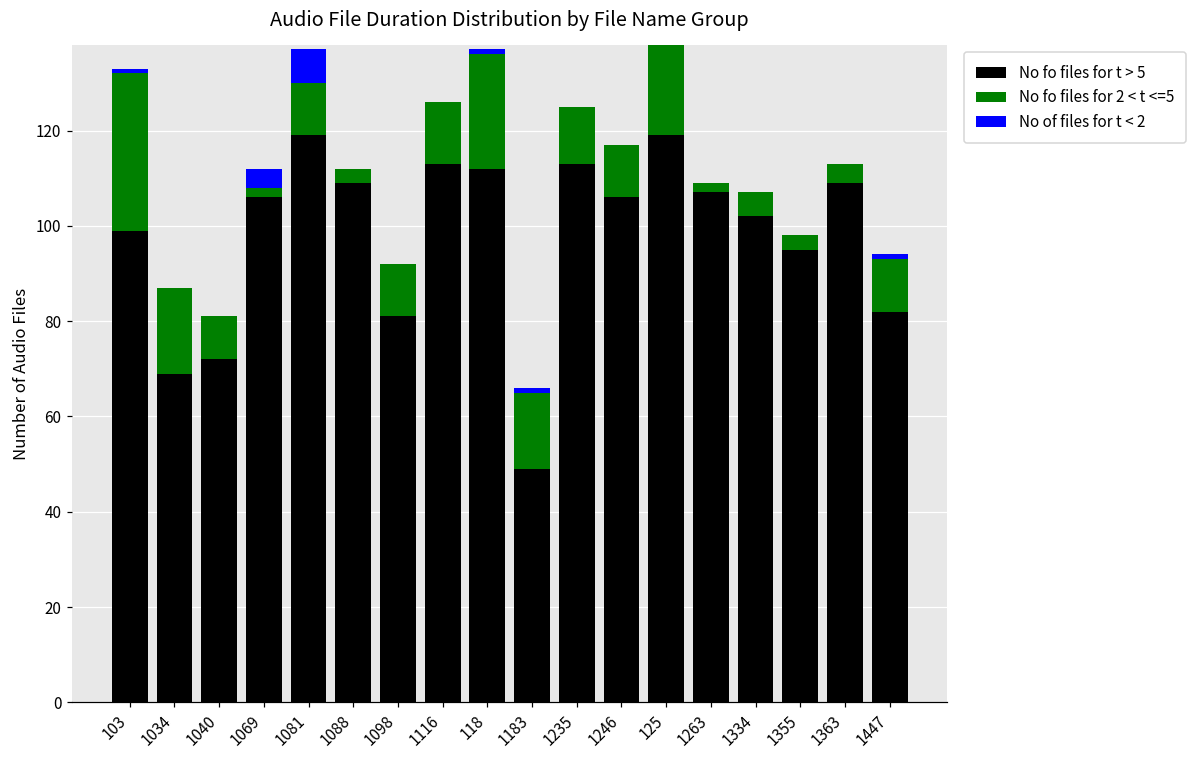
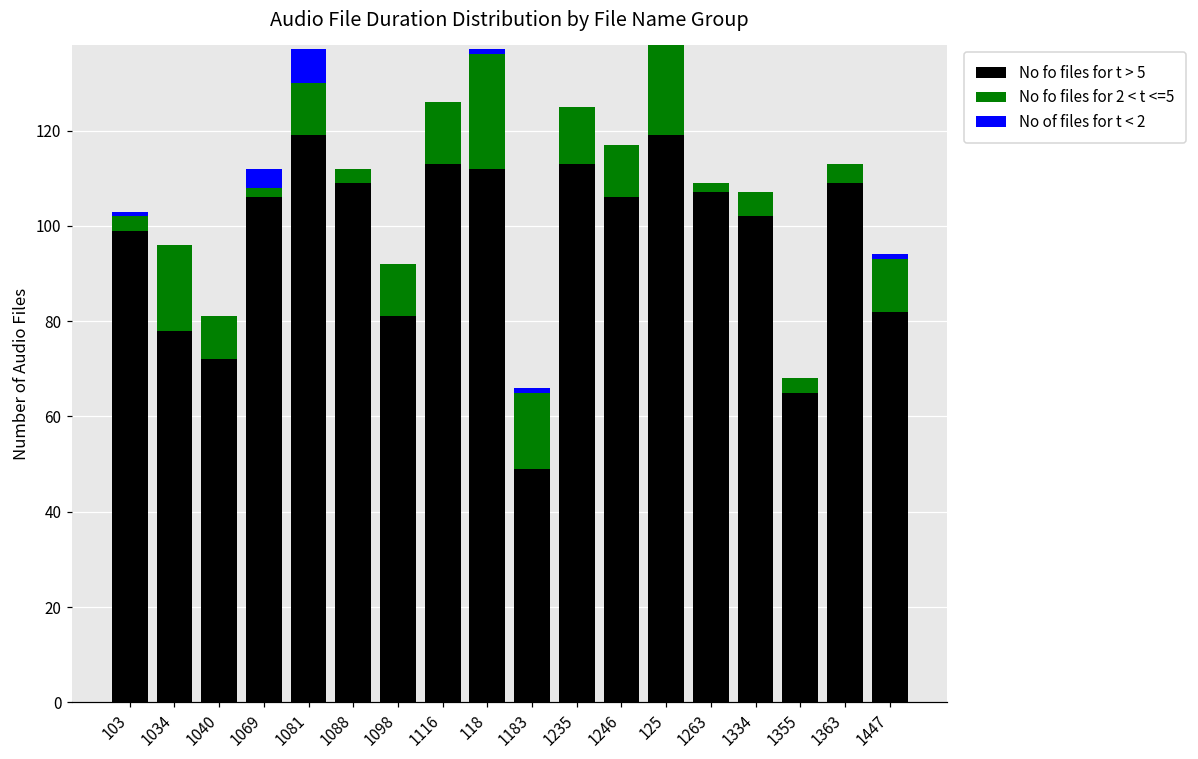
  {
    "No fo files for t > 5": {
      "103": 99,
-     "1034": 69,
+     "1034": 78,
      "1040": 72,
      "1069": 106,
      "1081": 119,
      "1088": 109,
      "1098": 81,
      "1116": 113,
      "118": 112,
      "1183": 49,
      "1235": 113,
      "1246": 106,
      "125": 119,
      "1263": 107,
      "1334": 102,
-     "1355": 95,
+     "1355": 65,
      "1363": 109,
      "1447": 82
    },
    "No fo files for 2 < t <=5": {
-     "103": 33,
+     "103": 3,
      "1034": 18,
      "1040": 9,
      "1069": 2,
      "1081": 11,
      "1088": 3,
      "1098": 11,
      "1116": 13,
      "118": 24,
      "1183": 16,
      "1235": 12,
      "1246": 11,
      "125": 19,
      "1263": 2,
      "1334": 5,
      "1355": 3,
      "1363": 4,
      "1447": 11
    },
    "No of files for t < 2": {
      "103": 1,
      "1034": 0,
      "1040": 0,
      "1069": 4,
      "1081": 7,
      "1088": 0,
      "1098": 0,
      "1116": 0,
      "118": 1,
      "1183": 1,
      "1235": 0,
      "1246": 0,
      "125": 0,
      "1263": 0,
      "1334": 0,
      "1355": 0,
      "1363": 0,
      "1447": 1
    }
  }
